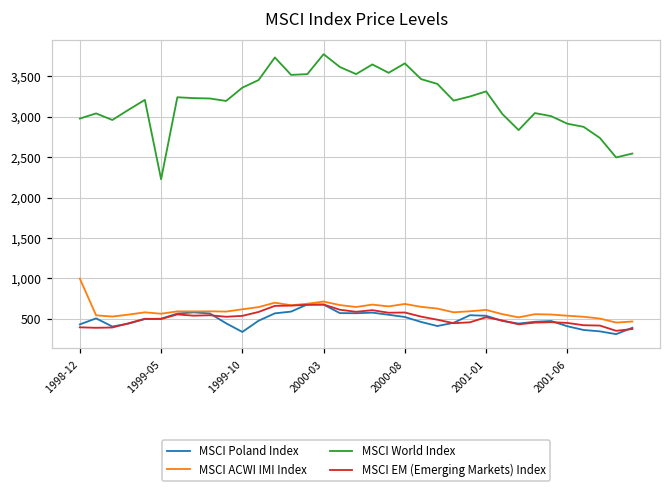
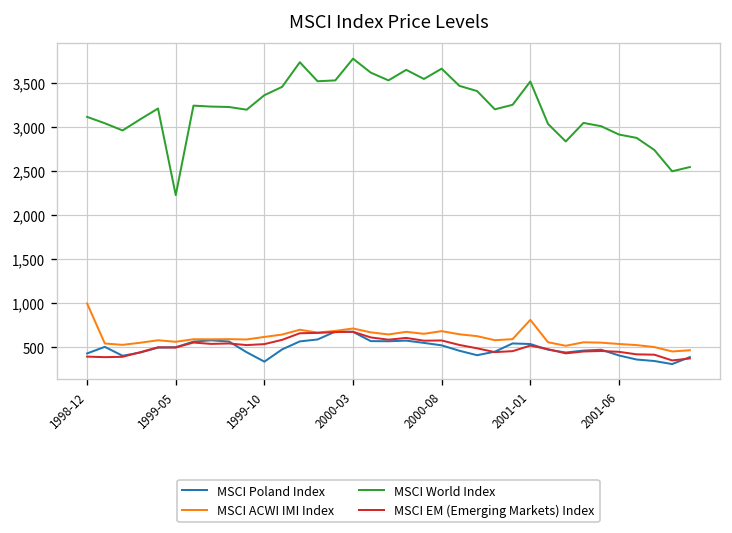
  {
    "MSCI Poland Index": {
      "1998-12": "400",
      "1999-10": "300",
      "2000-08": "500",
      "2001-06": "400"
    },
    "MSCI ACWI IMI Index": {
      "1998-12": "1,000",
      "1999-05": "600",
      "1999-10": "600",
      "2000-03": "700",
      "2000-08": "700",
-     "2001-01": "600",
+     "2001-01": "800",
      "2001-06": "500"
    },
    "MSCI World Index": {
-     "1998-12": "3,000",
+     "1998-12": "3,100",
      "1999-05": "2,200",
      "1999-10": "3,400",
      "2000-03": "3,800",
      "2000-08": "3,700",
-     "2001-01": "3,300",
+     "2001-01": "3,500",
      "2001-06": "2,900"
    },
    "MSCI EM (Emerging Markets) Index": {
      "1998-12": "400",
      "1999-10": "500",
      "2000-08": "600",
      "2001-06": "500"
    }
  }
